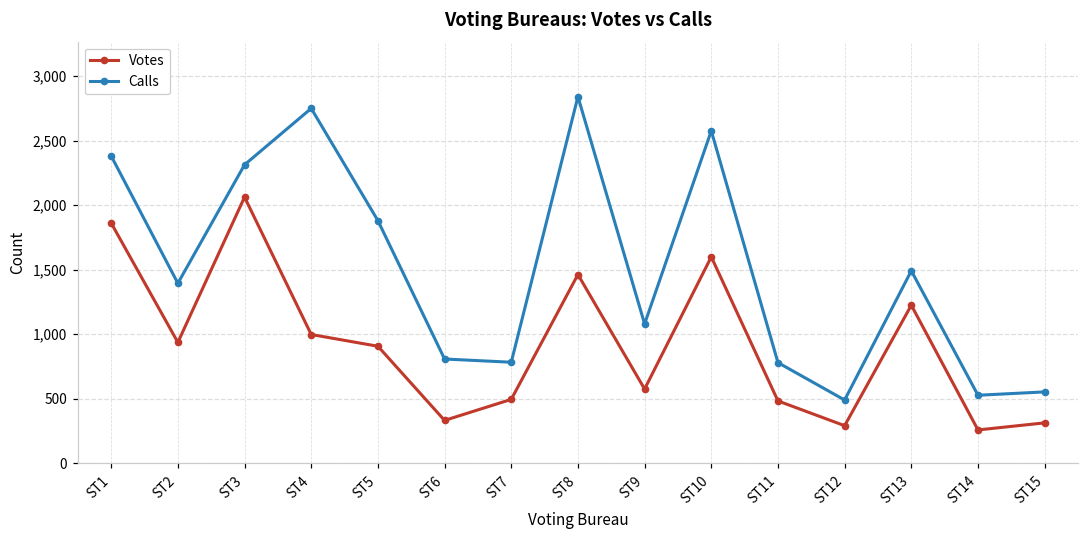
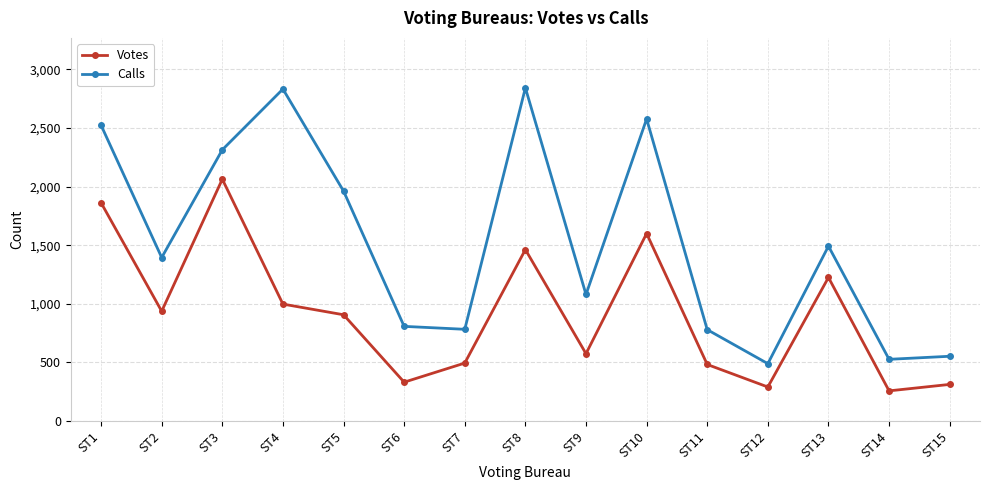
  {
    "Votes": {
      "ST1": "1,860",
      "ST2": "940",
      "ST3": "2,060",
      "ST4": "1,000",
      "ST5": "910",
      "ST6": "330",
      "ST7": "500",
      "ST8": "1,460",
      "ST9": "580",
      "ST10": "1,600",
      "ST11": "480",
      "ST12": "290",
      "ST13": "1,230",
      "ST14": "260",
      "ST15": "310"
    },
    "Calls": {
-     "ST1": "2,380",
+     "ST1": "2,520",
      "ST2": "1,400",
      "ST3": "2,310",
-     "ST4": "2,750",
-     "ST5": "1,880",
+     "ST4": "2,830",
+     "ST5": "1,960",
      "ST6": "810",
      "ST7": "780",
      "ST8": "2,840",
      "ST9": "1,080",
      "ST10": "2,580",
      "ST11": "780",
      "ST12": "490",
      "ST13": "1,490",
      "ST14": "530",
      "ST15": "550"
    }
  }
